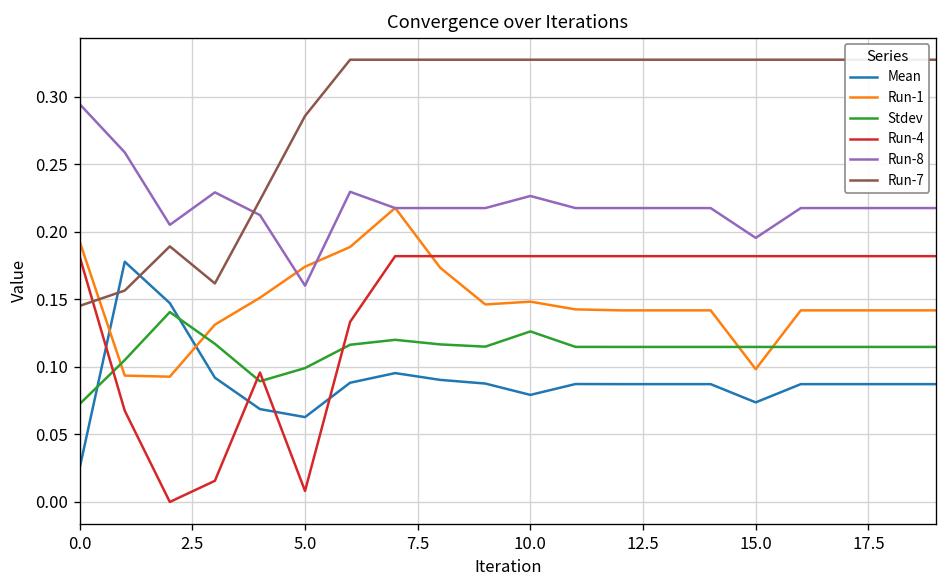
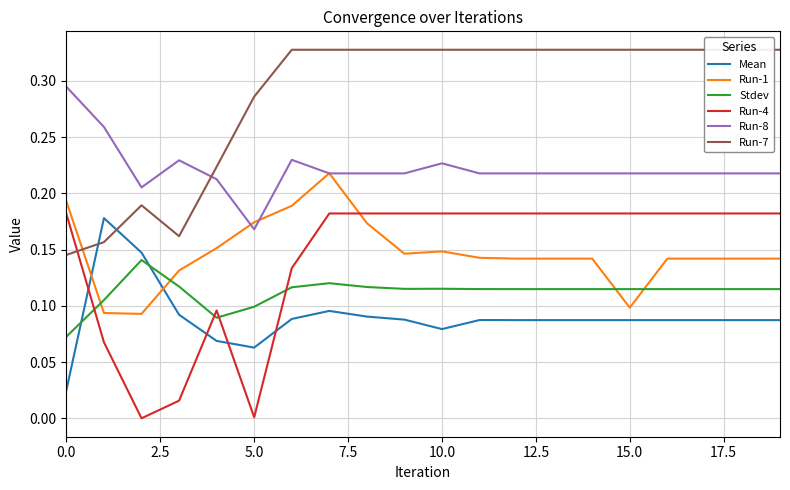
  {
    "Mean": {
      "0.0": 0.025,
      "5.0": 0.063,
      "10.0": 0.079,
-     "15.0": 0.074
+     "15.0": 0.087
    },
    "Run-1": {
      "0.0": 0.193,
      "5.0": 0.174,
      "10.0": 0.148,
      "15.0": 0.098
    },
    "Stdev": {
      "0.0": 0.073,
      "5.0": 0.099,
-     "10.0": 0.126,
+     "10.0": 0.115,
      "15.0": 0.115
    },
    "Run-4": {
      "0.0": 0.182,
-     "5.0": 0.008,
+     "5.0": 0.001,
      "10.0": 0.182,
      "15.0": 0.182
    },
    "Run-8": {
      "0.0": 0.295,
-     "5.0": 0.160,
+     "5.0": 0.168,
      "10.0": 0.227,
-     "15.0": 0.196
+     "15.0": 0.218
    },
    "Run-7": {
      "0.0": 0.145,
      "5.0": 0.286,
      "10.0": 0.328,
      "15.0": 0.328
    }
  }
